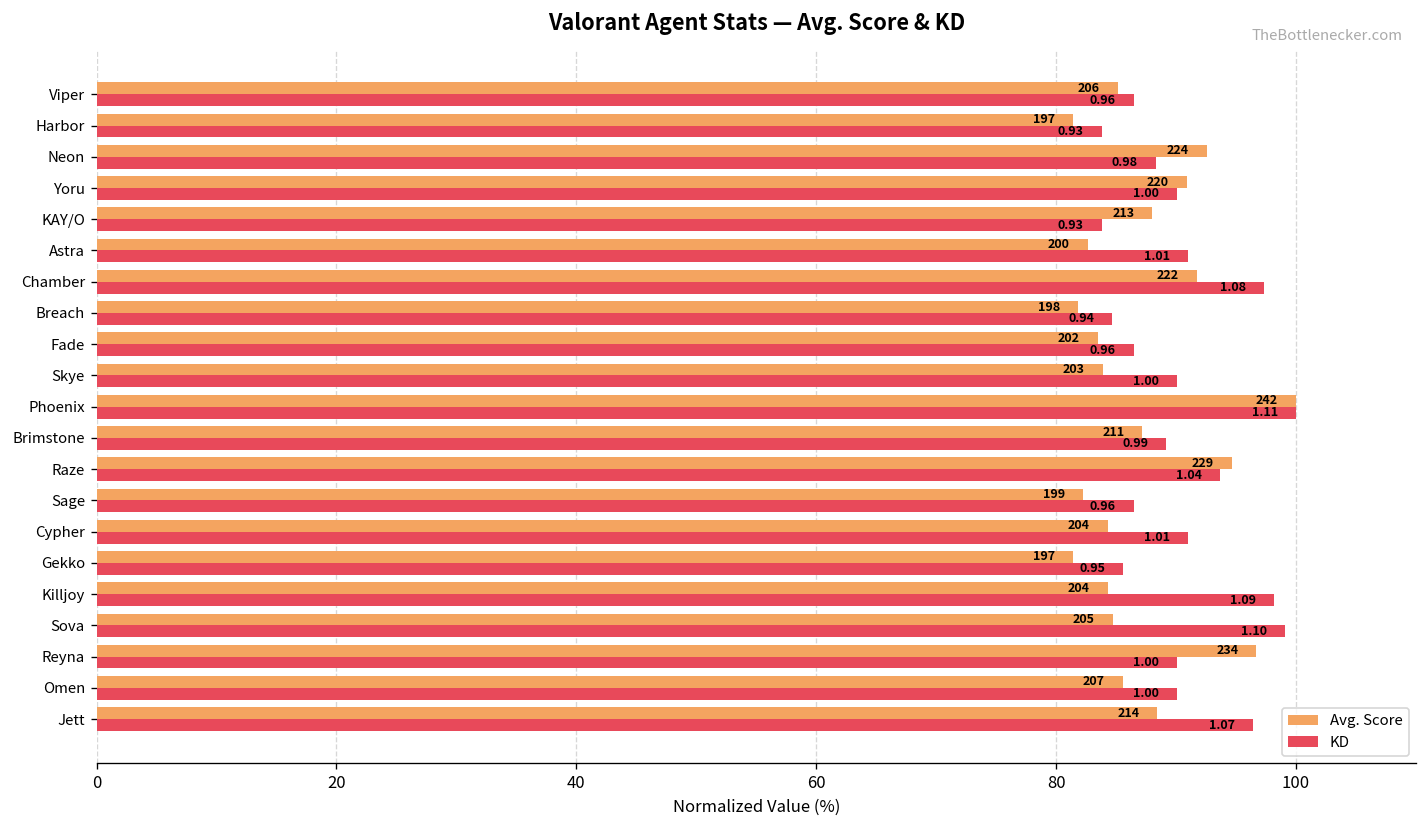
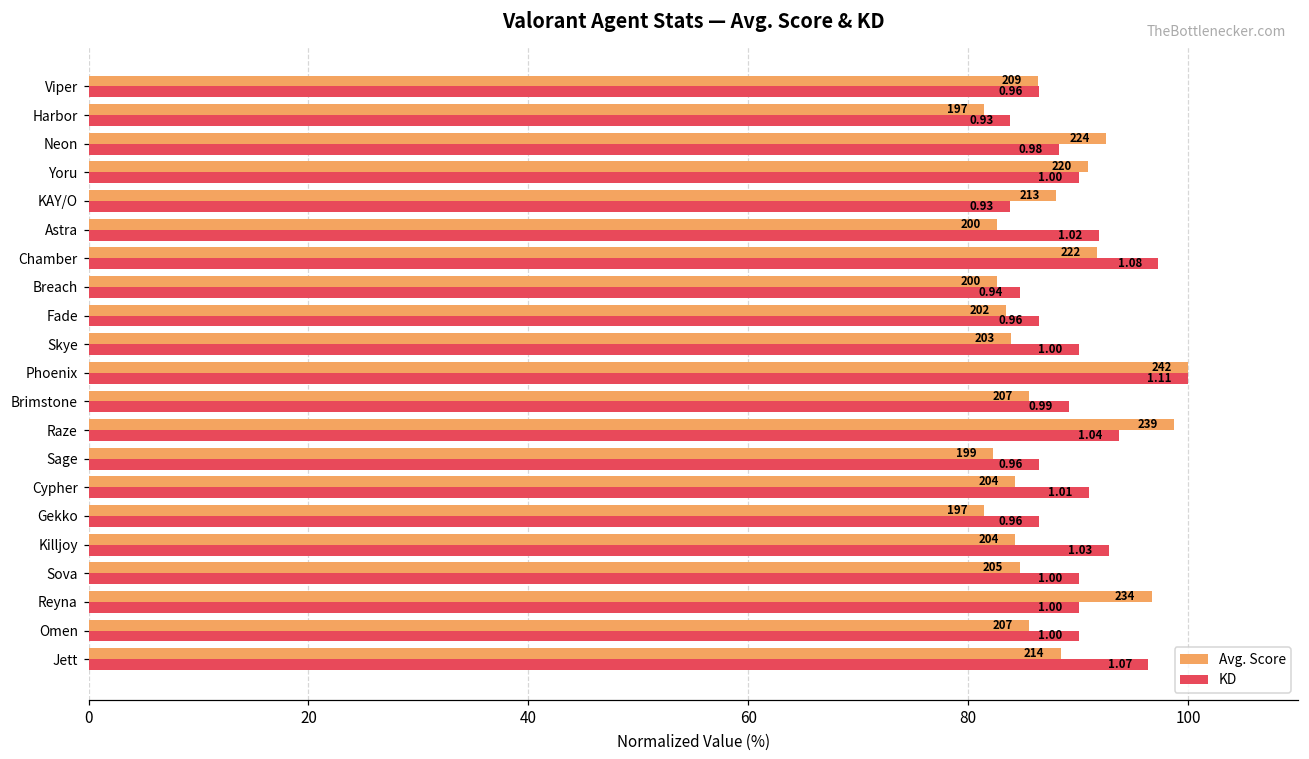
  {
    "Avg. Score": {
-     "Viper": 206,
-     "Breach": 198,
-     "Brimstone": 211,
-     "Raze": 229
+     "Viper": 209,
+     "Breach": 200,
+     "Brimstone": 207,
+     "Raze": 239
    },
    "KD": {
-     "Astra": 1.01,
-     "Gekko": 0.95,
-     "Killjoy": 1.09,
-     "Sova": 1.10
+     "Astra": 1.02,
+     "Gekko": 0.96,
+     "Killjoy": 1.03,
+     "Sova": 1.00
    }
  }
